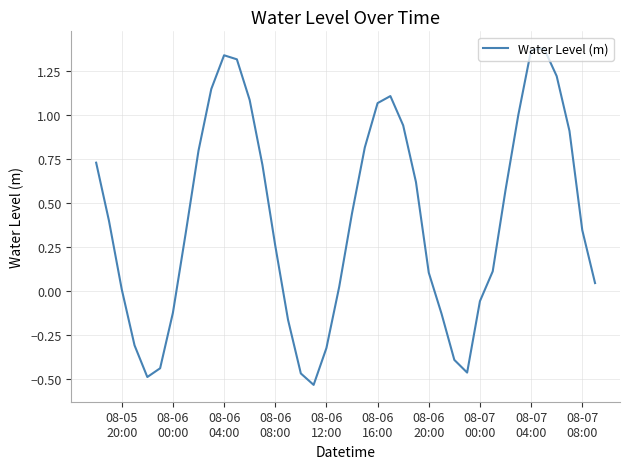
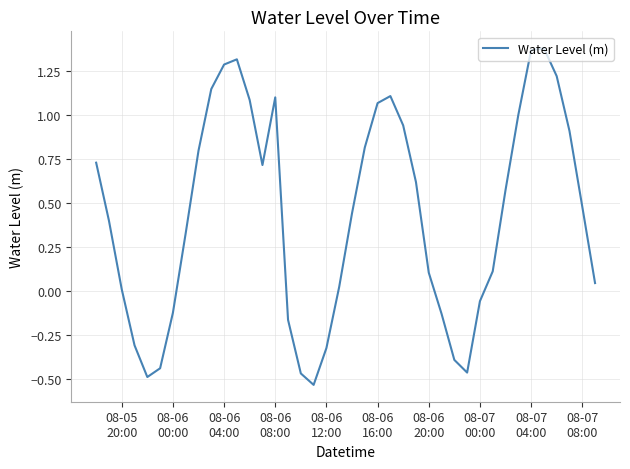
  {
    "08-05 20:00": 0.01,
    "08-06 00:00": -0.12,
-   "08-06 04:00": 1.34,
-   "08-06 08:00": 0.26,
+   "08-06 04:00": 1.29,
+   "08-06 08:00": 1.10,
    "08-06 12:00": -0.33,
    "08-06 16:00": 1.07,
    "08-06 20:00": 0.10,
    "08-07 00:00": -0.06,
-   "08-07 08:00": 0.35
+   "08-07 08:00": 0.48
  }
